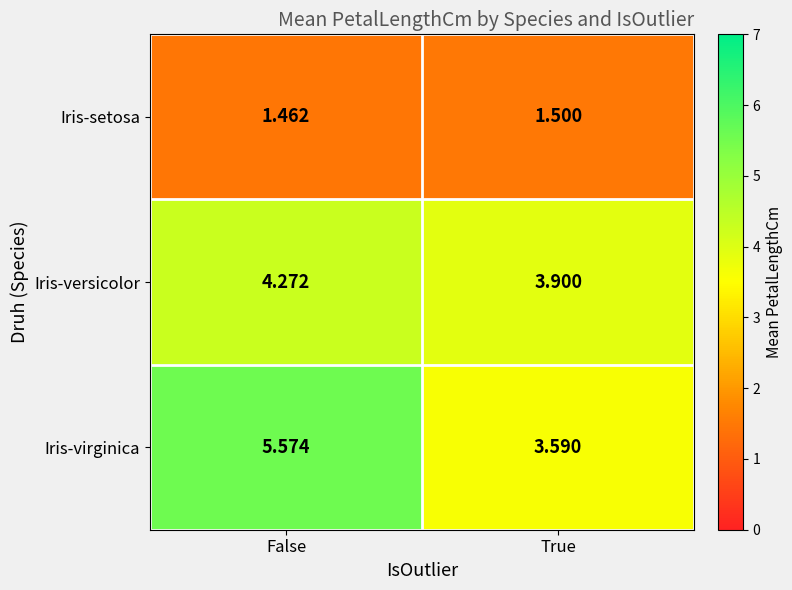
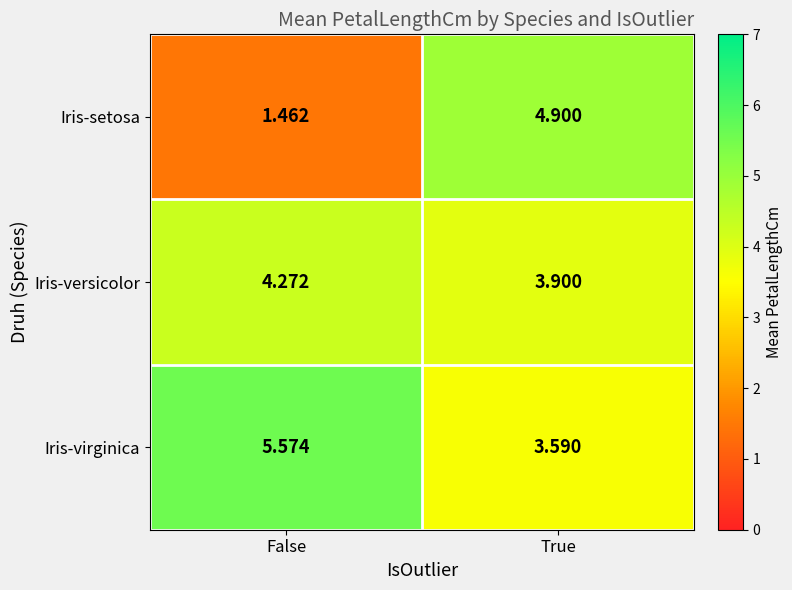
  {
    "Iris-setosa": {
      "False": 1.462,
-     "True": 1.500
+     "True": 4.900
    },
    "Iris-versicolor": {
      "False": 4.272,
      "True": 3.900
    },
    "Iris-virginica": {
      "False": 5.574,
      "True": 3.590
    }
  }
